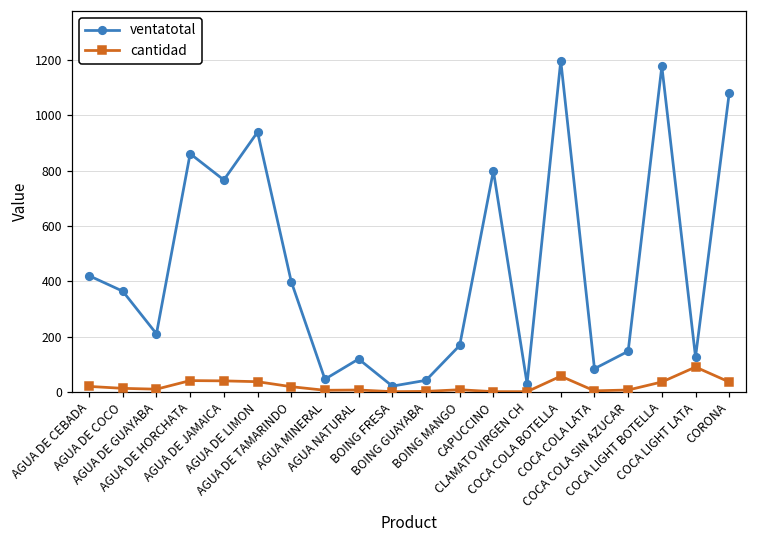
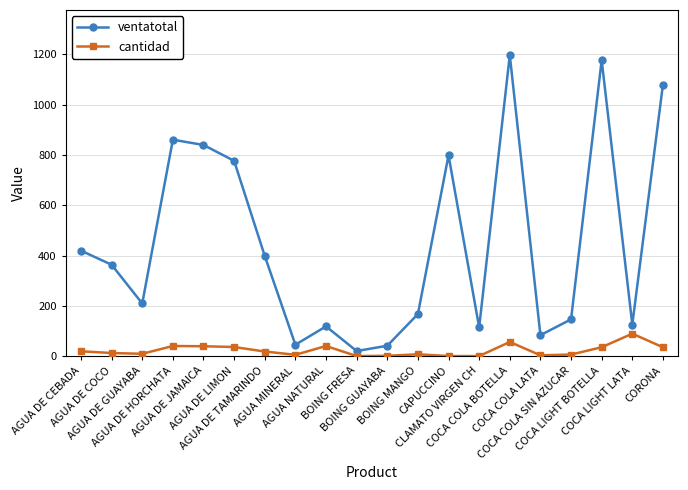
  {
    "ventatotal": {
      "AGUA DE CEBADA": 420,
      "AGUA DE COCO": 360,
      "AGUA DE GUAYABA": 210,
      "AGUA DE HORCHATA": 860,
-     "AGUA DE JAMAICA": 770,
-     "AGUA DE LIMON": 940,
+     "AGUA DE JAMAICA": 840,
+     "AGUA DE LIMON": 780,
      "AGUA DE TAMARINDO": 400,
      "AGUA MINERAL": 50,
      "AGUA NATURAL": 120,
      "BOING FRESA": 20,
      "BOING GUAYABA": 40,
      "BOING MANGO": 170,
      "CAPUCCINO": 800,
-     "CLAMATO VIRGEN CH": 30,
+     "CLAMATO VIRGEN CH": 120,
      "COCA COLA BOTELLA": 1200,
      "COCA COLA LATA": 80,
      "COCA COLA SIN AZUCAR": 150,
      "COCA LIGHT BOTELLA": 1180,
      "COCA LIGHT LATA": 130,
      "CORONA": 1080
    },
    "cantidad": {
      "AGUA DE CEBADA": 20,
      "AGUA DE COCO": 10,
      "AGUA DE GUAYABA": 10,
      "AGUA DE HORCHATA": 40,
      "AGUA DE JAMAICA": 40,
      "AGUA DE LIMON": 40,
      "AGUA DE TAMARINDO": 20,
      "AGUA MINERAL": 10,
-     "AGUA NATURAL": 10,
+     "AGUA NATURAL": 40,
      "BOING FRESA": 0,
      "BOING GUAYABA": 0,
      "BOING MANGO": 10,
      "CAPUCCINO": 0,
      "CLAMATO VIRGEN CH": 0,
      "COCA COLA BOTELLA": 60,
      "COCA COLA LATA": 0,
      "COCA COLA SIN AZUCAR": 10,
      "COCA LIGHT BOTELLA": 40,
      "COCA LIGHT LATA": 90,
      "CORONA": 40
    }
  }
